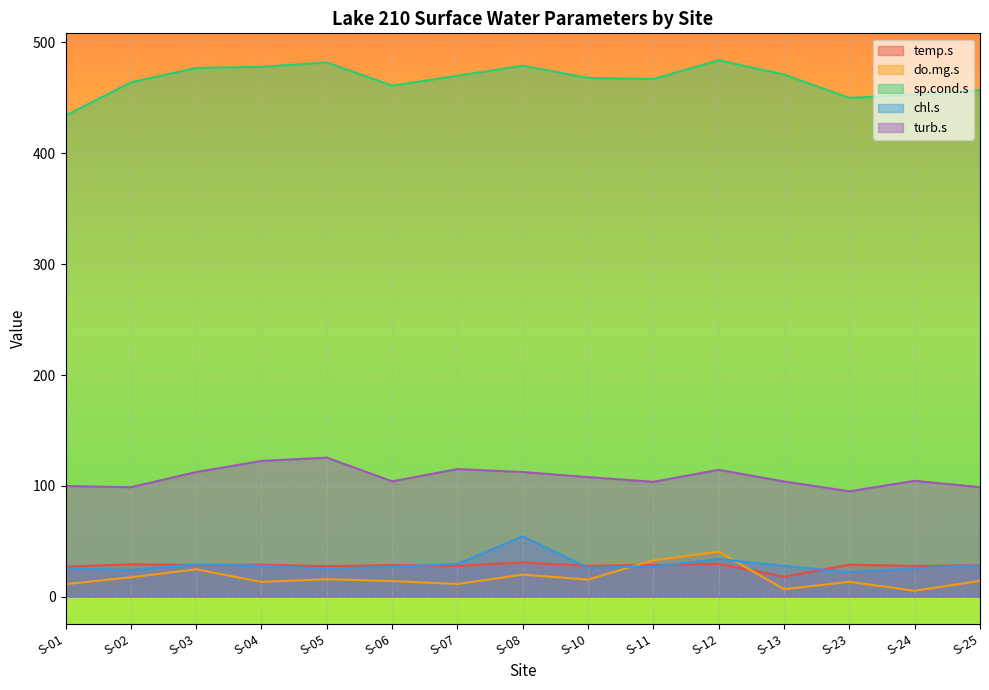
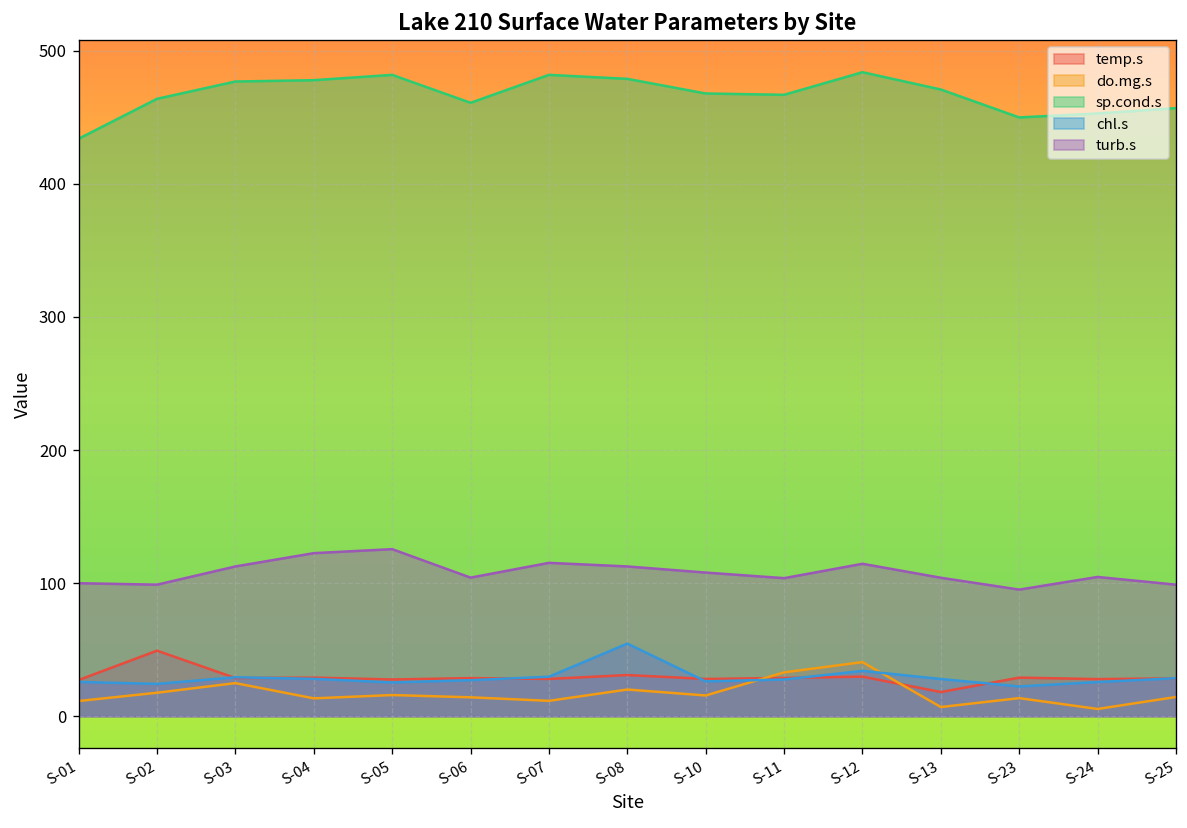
  {
    "temp.s": {
-     "S-02": 29,
+     "S-02": 49,
      "S-08": 31,
      "S-12": 30,
      "S-13": 18,
      "S-23": 29
    },
    "do.mg.s": {
      "S-01": 11,
      "S-02": 18,
      "S-03": 25,
      "S-04": 13,
      "S-05": 16,
      "S-06": 14,
      "S-07": 11,
      "S-08": 20,
      "S-10": 16,
      "S-11": 33,
      "S-12": 41,
      "S-13": 7,
      "S-23": 14,
      "S-24": 5,
      "S-25": 14
    },
    "sp.cond.s": {
      "S-01": 434,
      "S-02": 464,
      "S-03": 477,
      "S-04": 478,
      "S-05": 482,
      "S-06": 461,
-     "S-07": 470,
+     "S-07": 482,
      "S-08": 479,
      "S-10": 468,
      "S-11": 467,
      "S-12": 484,
      "S-13": 471,
      "S-23": 450,
      "S-25": 457
    },
    "chl.s": {
      "S-02": 24,
      "S-08": 55,
      "S-12": 34,
      "S-13": 28,
      "S-23": 22
    },
    "turb.s": {
      "S-01": 100,
      "S-02": 99,
      "S-03": 113,
      "S-04": 123,
      "S-05": 126,
      "S-06": 104,
      "S-07": 115,
      "S-08": 113,
      "S-10": 108,
      "S-11": 104,
      "S-12": 115,
      "S-13": 104,
      "S-23": 95,
      "S-24": 105,
      "S-25": 99
    }
  }
